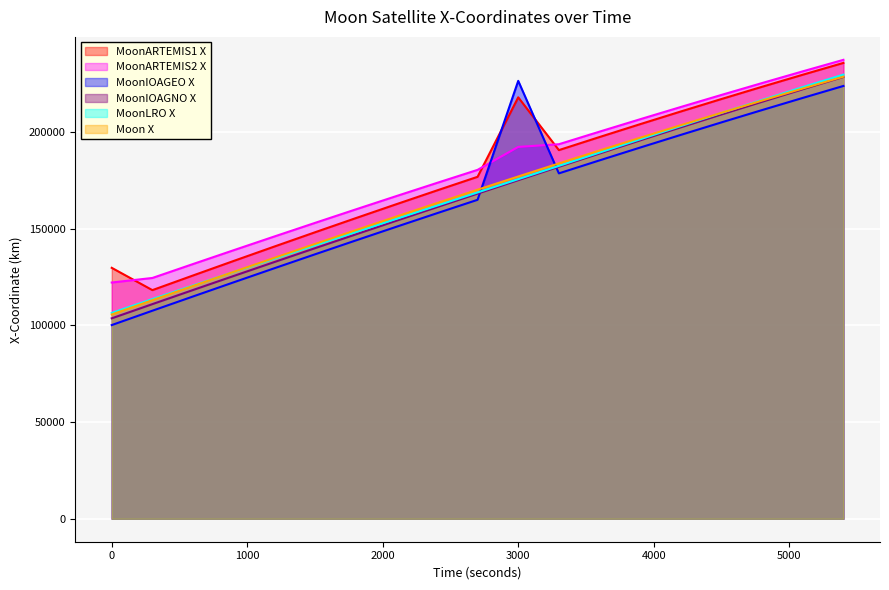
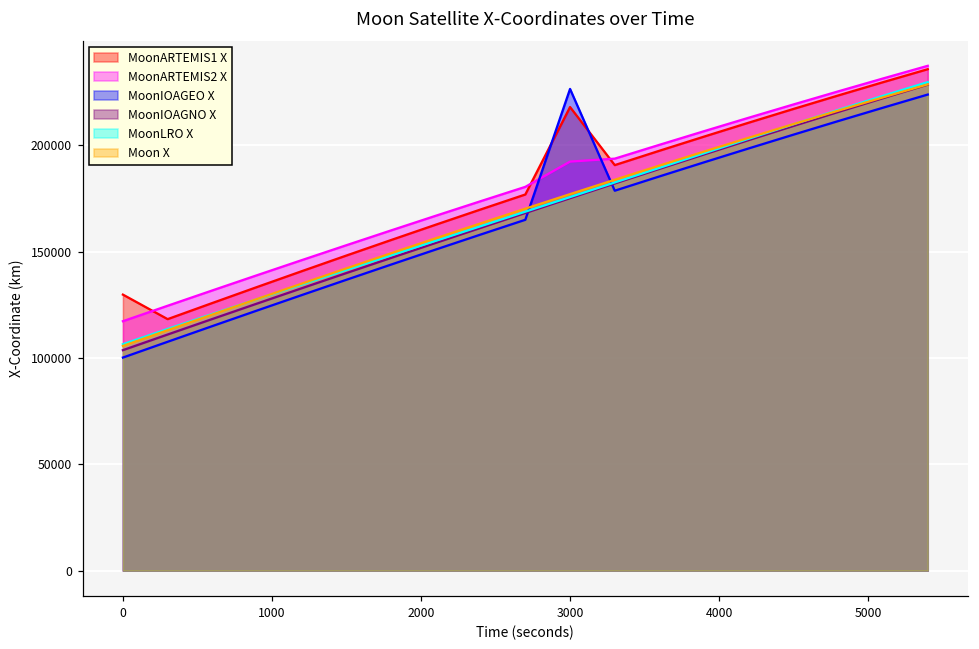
  {
    "MoonARTEMIS1 X": {
      "0": 130000,
      "3000": 218000
    },
    "MoonARTEMIS2 X": {
-     "0": 122000,
+     "0": 117000,
      "3000": 192000
    },
    "MoonIOAGEO X": {
      "0": 100000,
      "3000": 226000
    },
    "MoonIOAGNO X": {
      "0": 104000
    },
    "Moon X": {
      "3000": 177000
    }
  }
